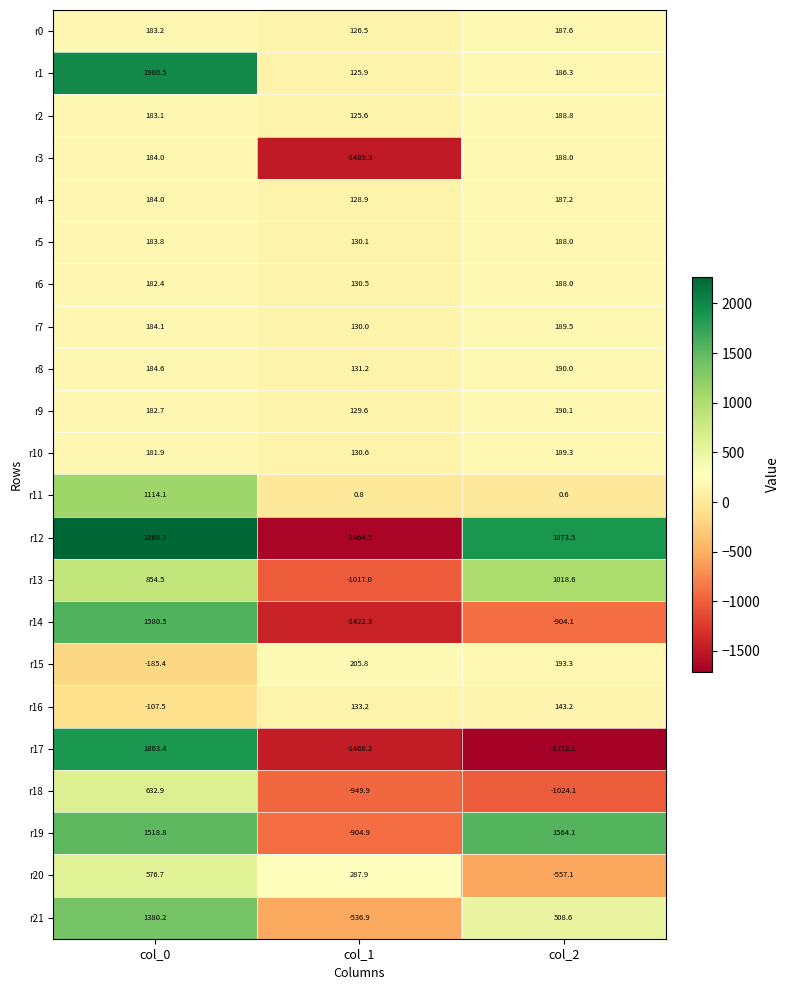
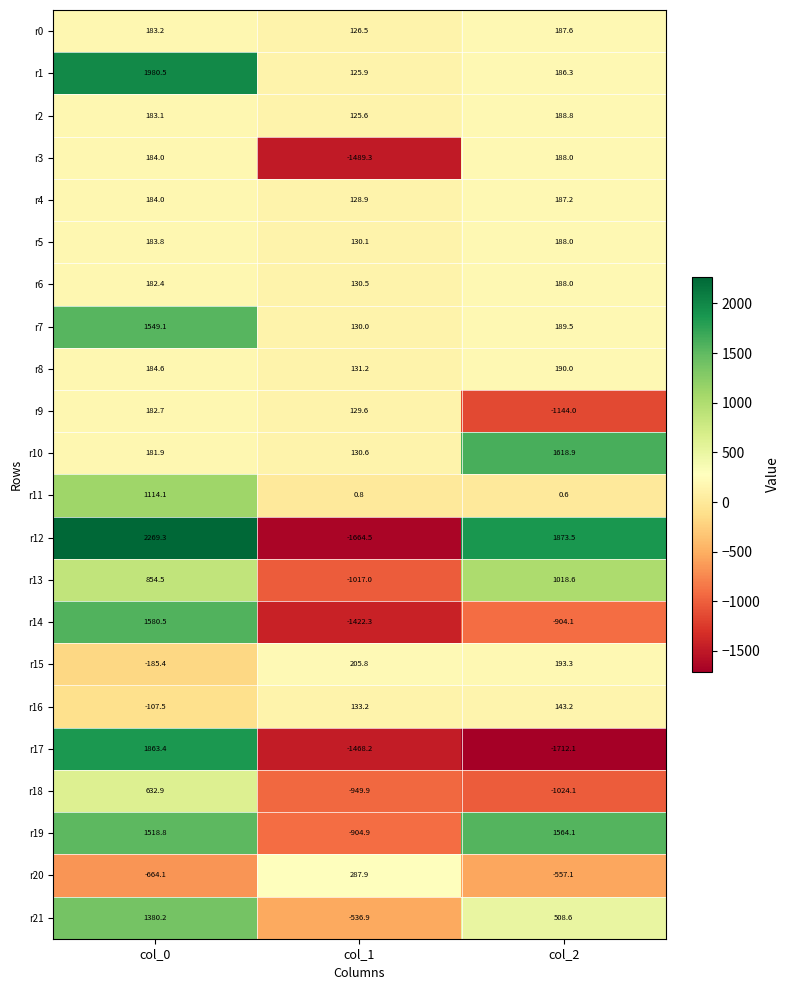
  {
    "r0": {
      "col_0": 183.2,
      "col_1": 126.5,
      "col_2": 187.6
    },
    "r1": {
      "col_0": 1980.5,
      "col_1": 125.9,
      "col_2": 186.3
    },
    "r2": {
      "col_0": 183.1,
      "col_1": 125.6,
      "col_2": 188.8
    },
    "r3": {
      "col_0": 184.0,
      "col_1": -1489.3,
      "col_2": 188.0
    },
    "r4": {
      "col_0": 184.0,
      "col_1": 128.9,
      "col_2": 187.2
    },
    "r5": {
      "col_0": 183.8,
      "col_1": 130.1,
      "col_2": 188.0
    },
    "r6": {
      "col_0": 182.4,
      "col_1": 130.5,
      "col_2": 188.0
    },
    "r7": {
-     "col_0": 184.1,
+     "col_0": 1549.1,
      "col_1": 130.0,
      "col_2": 189.5
    },
    "r8": {
      "col_0": 184.6,
      "col_1": 131.2,
      "col_2": 190.0
    },
    "r9": {
      "col_0": 182.7,
      "col_1": 129.6,
-     "col_2": 190.1
+     "col_2": -1144.0
    },
    "r10": {
      "col_0": 181.9,
      "col_1": 130.6,
-     "col_2": 189.3
+     "col_2": 1618.9
    },
    "r11": {
      "col_0": 1114.1,
      "col_1": 0.8,
      "col_2": 0.6
    },
    "r12": {
      "col_0": 2269.3,
      "col_1": -1664.5,
      "col_2": 1873.5
    },
    "r13": {
      "col_0": 854.5,
      "col_1": -1017.0,
      "col_2": 1018.6
    },
    "r14": {
      "col_0": 1580.5,
      "col_1": -1422.3,
      "col_2": -904.1
    },
    "r15": {
      "col_0": -185.4,
      "col_1": 205.8,
      "col_2": 193.3
    },
    "r16": {
      "col_0": -107.5,
      "col_1": 133.2,
      "col_2": 143.2
    },
    "r17": {
      "col_0": 1863.4,
      "col_1": -1468.2,
      "col_2": -1712.1
    },
    "r18": {
      "col_0": 632.9,
      "col_1": -949.9,
      "col_2": -1024.1
    },
    "r19": {
      "col_0": 1518.8,
      "col_1": -904.9,
      "col_2": 1564.1
    },
    "r20": {
-     "col_0": 576.7,
+     "col_0": -664.1,
      "col_1": 287.9,
      "col_2": -557.1
    },
    "r21": {
      "col_0": 1380.2,
      "col_1": -536.9,
      "col_2": 508.6
    }
  }
